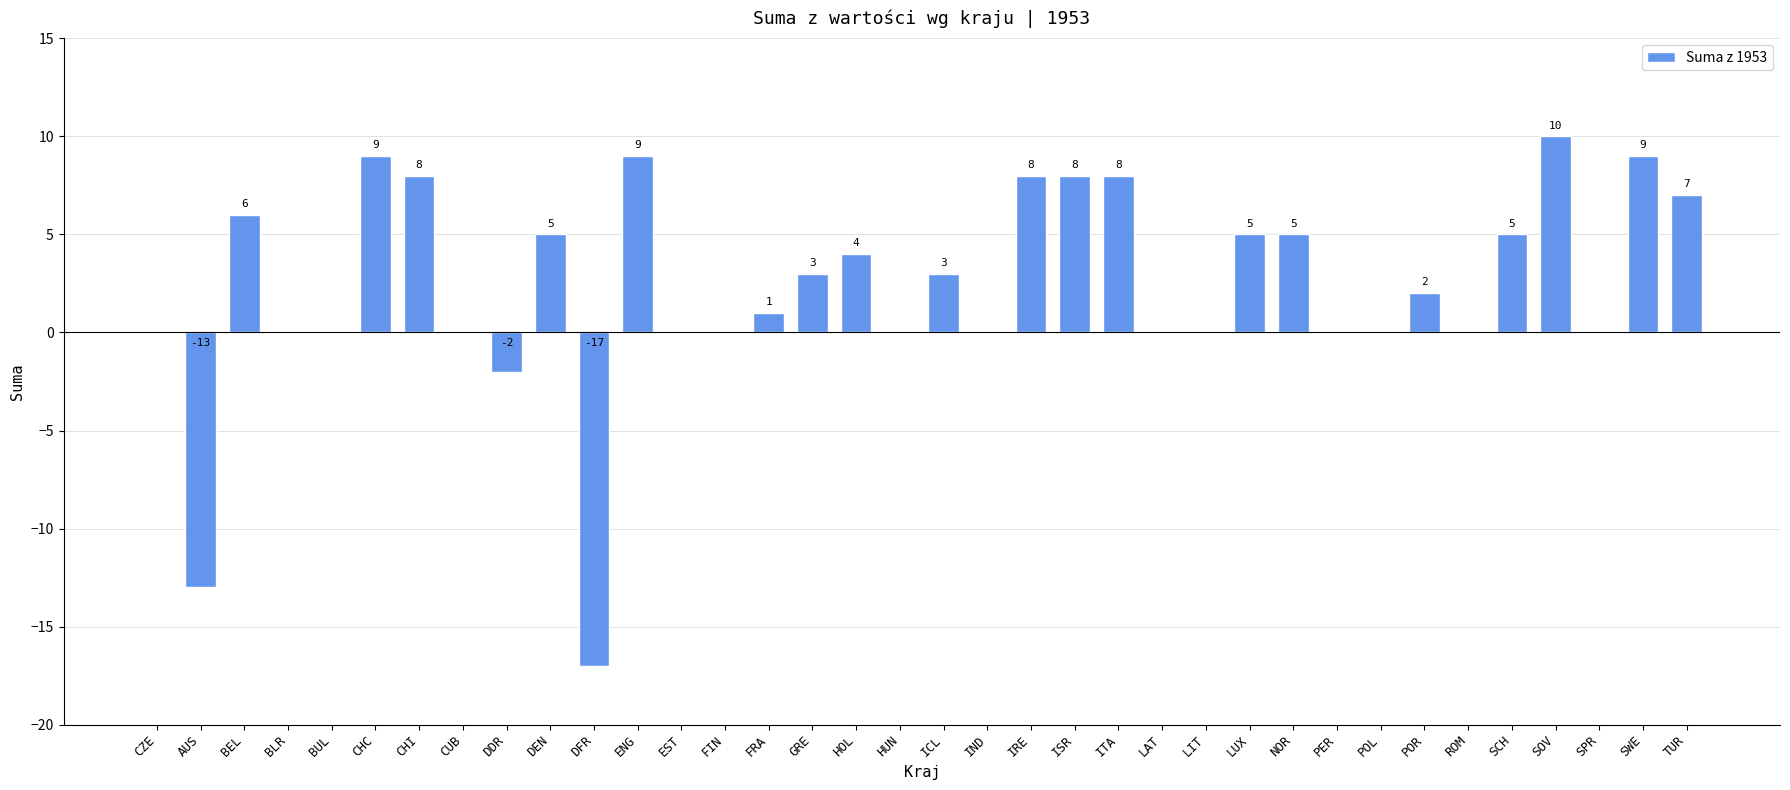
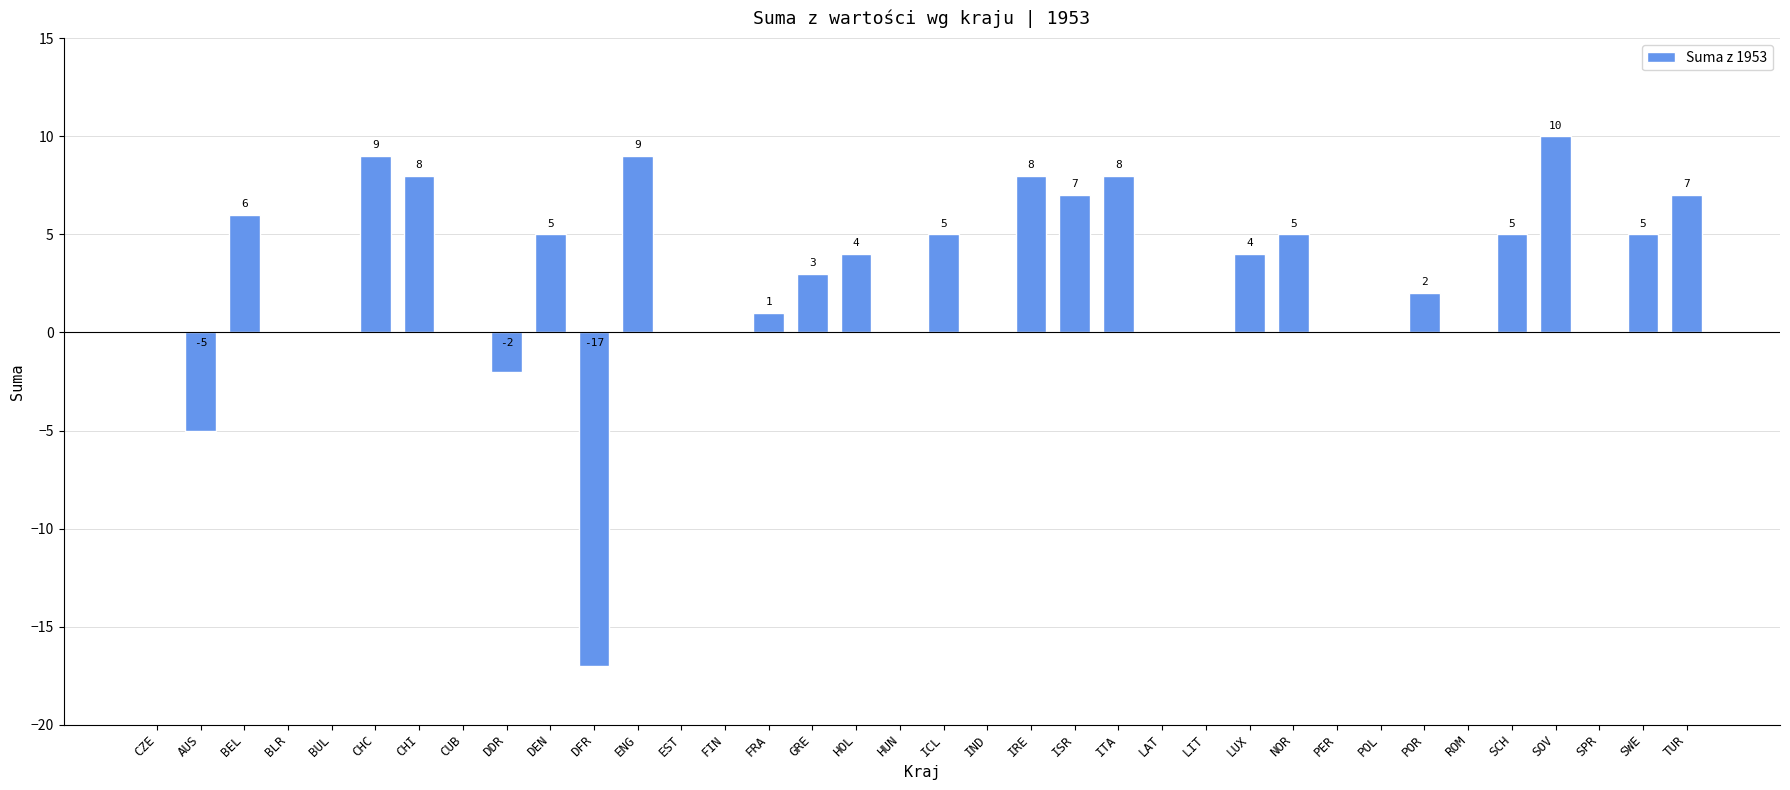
  {
-   "AUS": -13,
+   "AUS": -5,
    "BEL": 6,
    "CHC": 9,
    "CHI": 8,
    "DDR": -2,
    "DEN": 5,
    "DFR": -17,
    "ENG": 9,
    "FRA": 1,
    "GRE": 3,
    "HOL": 4,
-   "ICL": 3,
+   "ICL": 5,
    "IRE": 8,
-   "ISR": 8,
+   "ISR": 7,
    "ITA": 8,
-   "LUX": 5,
+   "LUX": 4,
    "NOR": 5,
    "POR": 2,
    "SCH": 5,
    "SOV": 10,
-   "SWE": 9,
+   "SWE": 5,
    "TUR": 7
  }
